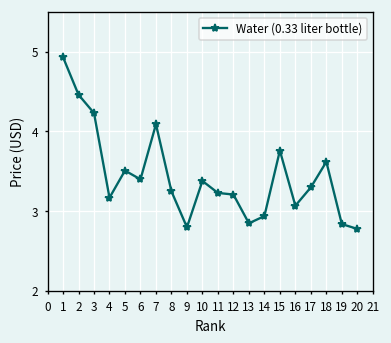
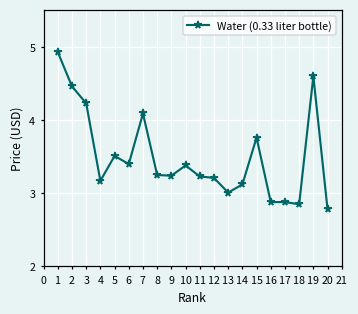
  {
    "1": 4.9,
    "2": 4.5,
    "3": 4.2,
    "4": 3.2,
    "5": 3.5,
    "6": 3.4,
    "7": 4.1,
    "8": 3.3,
-   "9": 2.8,
+   "9": 3.2,
    "10": 3.4,
    "11": 3.2,
    "12": 3.2,
-   "13": 2.9,
-   "14": 2.9,
+   "13": 3.0,
+   "14": 3.1,
    "15": 3.8,
-   "16": 3.1,
-   "17": 3.3,
-   "18": 3.6,
-   "19": 2.8,
+   "16": 2.9,
+   "17": 2.9,
+   "18": 2.9,
+   "19": 4.6,
    "20": 2.8
  }
